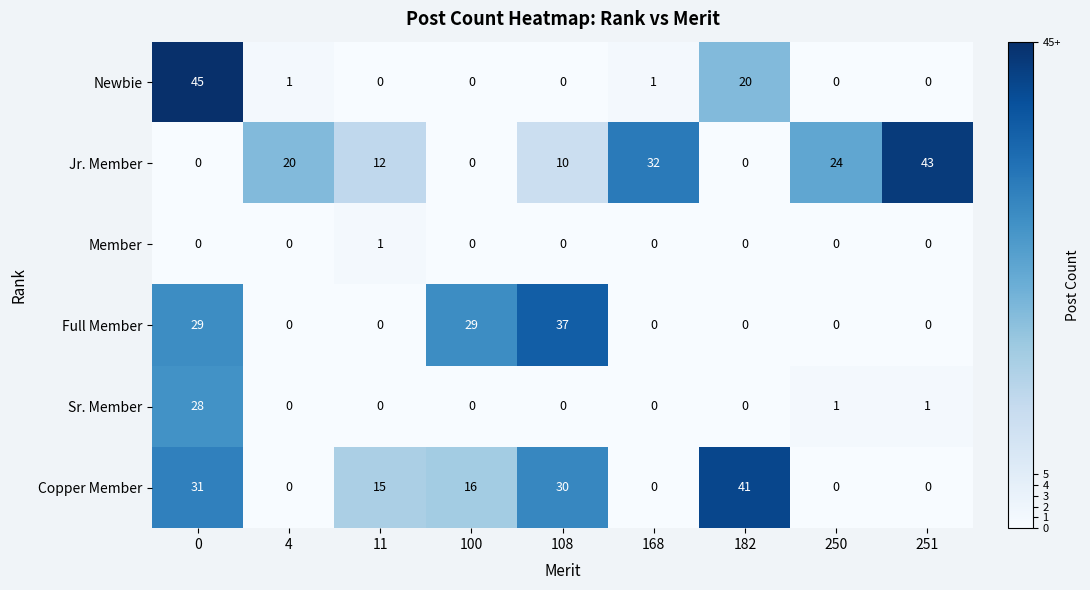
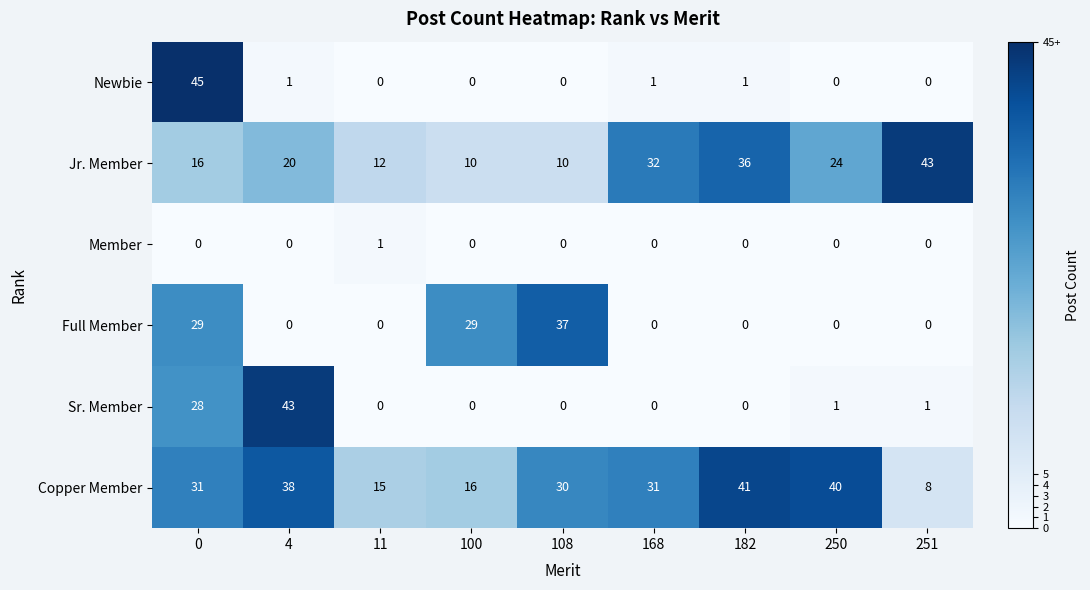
  {
    "Newbie": {
      "0": 45,
      "4": 1,
      "11": 0,
      "100": 0,
      "108": 0,
      "168": 1,
-     "182": 20,
+     "182": 1,
      "250": 0,
      "251": 0
    },
    "Jr. Member": {
-     "0": 0,
+     "0": 16,
      "4": 20,
      "11": 12,
-     "100": 0,
+     "100": 10,
      "108": 10,
      "168": 32,
-     "182": 0,
+     "182": 36,
      "250": 24,
      "251": 43
    },
    "Member": {
      "0": 0,
      "4": 0,
      "11": 1,
      "100": 0,
      "108": 0,
      "168": 0,
      "182": 0,
      "250": 0,
      "251": 0
    },
    "Full Member": {
      "0": 29,
      "4": 0,
      "11": 0,
      "100": 29,
      "108": 37,
      "168": 0,
      "182": 0,
      "250": 0,
      "251": 0
    },
    "Sr. Member": {
      "0": 28,
-     "4": 0,
+     "4": 43,
      "11": 0,
      "100": 0,
      "108": 0,
      "168": 0,
      "182": 0,
      "250": 1,
      "251": 1
    },
    "Copper Member": {
      "0": 31,
-     "4": 0,
+     "4": 38,
      "11": 15,
      "100": 16,
      "108": 30,
-     "168": 0,
+     "168": 31,
      "182": 41,
-     "250": 0,
-     "251": 0
+     "250": 40,
+     "251": 8
    }
  }
